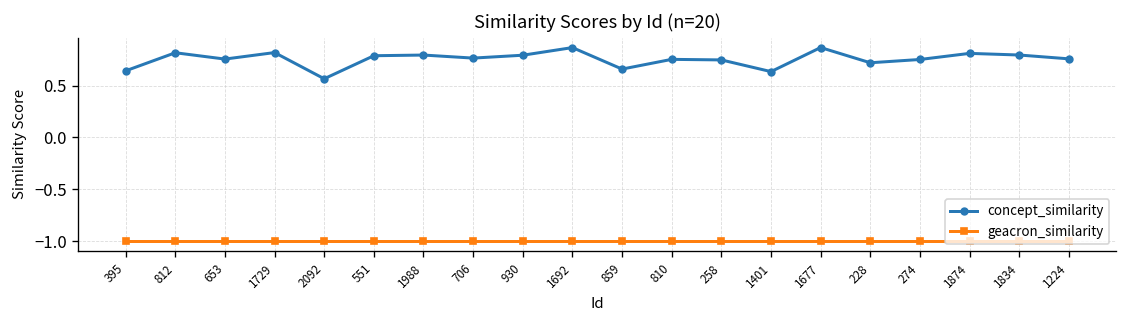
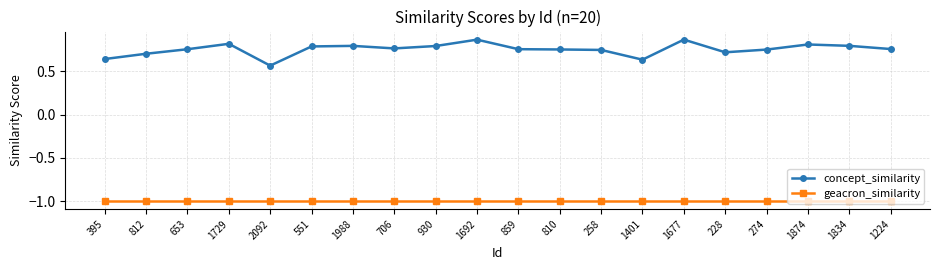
  {
    "concept_similarity": {
      "395": 0.6,
-     "812": 0.8,
+     "812": 0.7,
      "653": 0.8,
      "1729": 0.8,
      "2092": 0.6,
      "551": 0.8,
      "1988": 0.8,
      "706": 0.8,
      "930": 0.8,
      "1692": 0.9,
-     "859": 0.7,
+     "859": 0.8,
      "810": 0.8,
      "258": 0.7,
      "1401": 0.6,
      "1677": 0.9,
      "228": 0.7,
      "274": 0.8,
      "1874": 0.8,
      "1834": 0.8,
      "1224": 0.8
    },
    "geacron_similarity": {
      "395": -1.0,
      "812": -1.0,
      "653": -1.0,
      "1729": -1.0,
      "2092": -1.0,
      "551": -1.0,
      "1988": -1.0,
      "706": -1.0,
      "930": -1.0,
      "1692": -1.0,
      "859": -1.0,
      "810": -1.0,
      "258": -1.0,
      "1401": -1.0,
      "1677": -1.0,
      "228": -1.0,
      "274": -1.0
    }
  }
